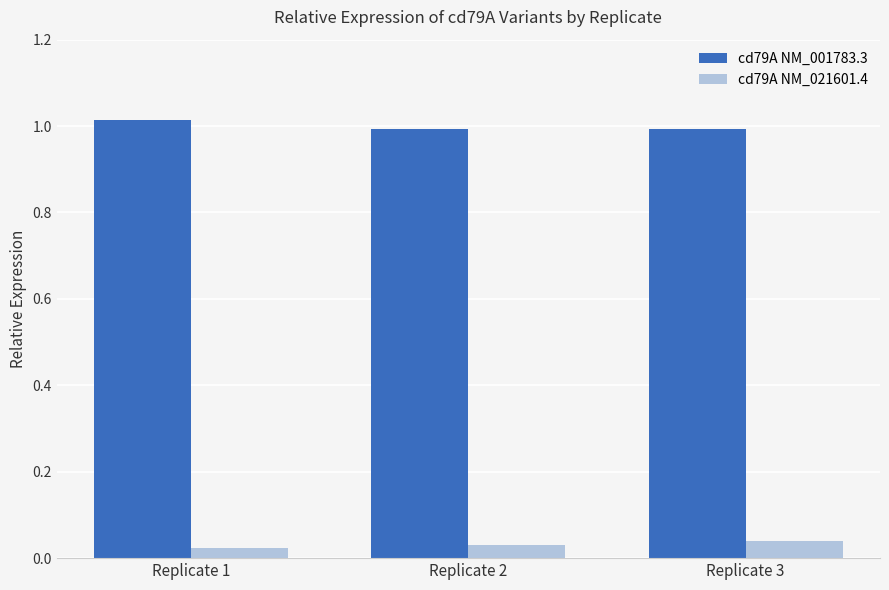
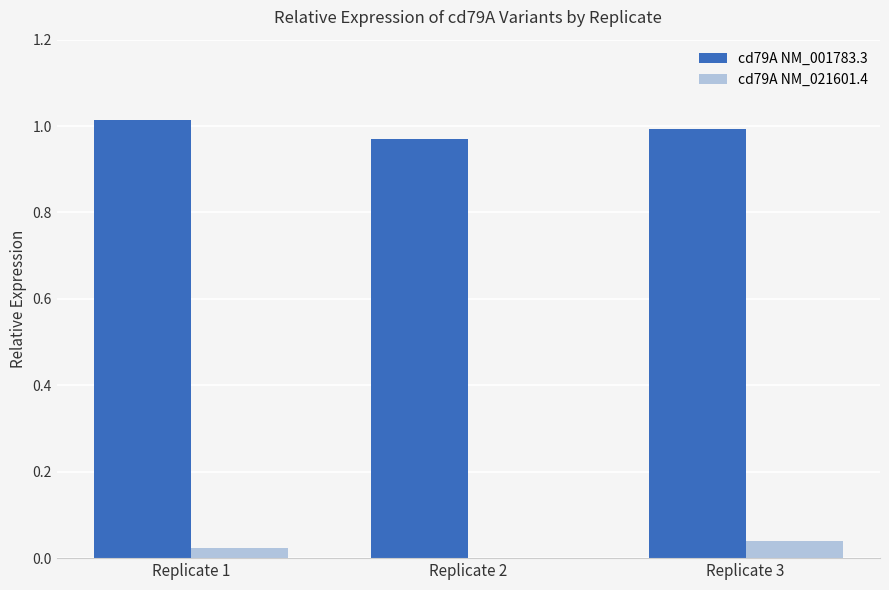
  {
    "cd79A NM_001783.3": {
      "Replicate 1": 1.01,
-     "Replicate 2": 0.99,
+     "Replicate 2": 0.97,
      "Replicate 3": 0.99
    },
    "cd79A NM_021601.4": {
      "Replicate 1": 0.02,
-     "Replicate 2": 0.03,
+     "Replicate 2": 0.00,
      "Replicate 3": 0.04
    }
  }
